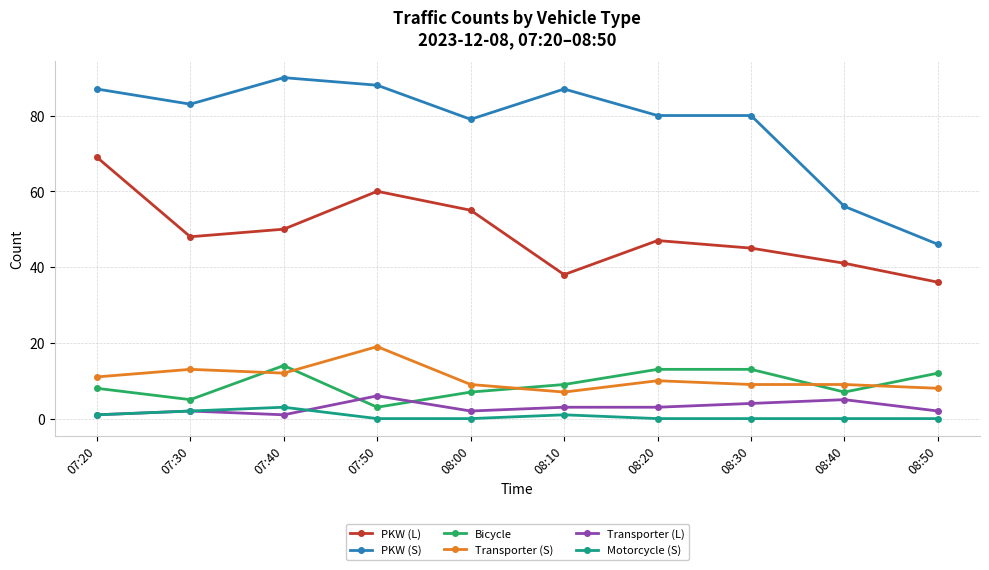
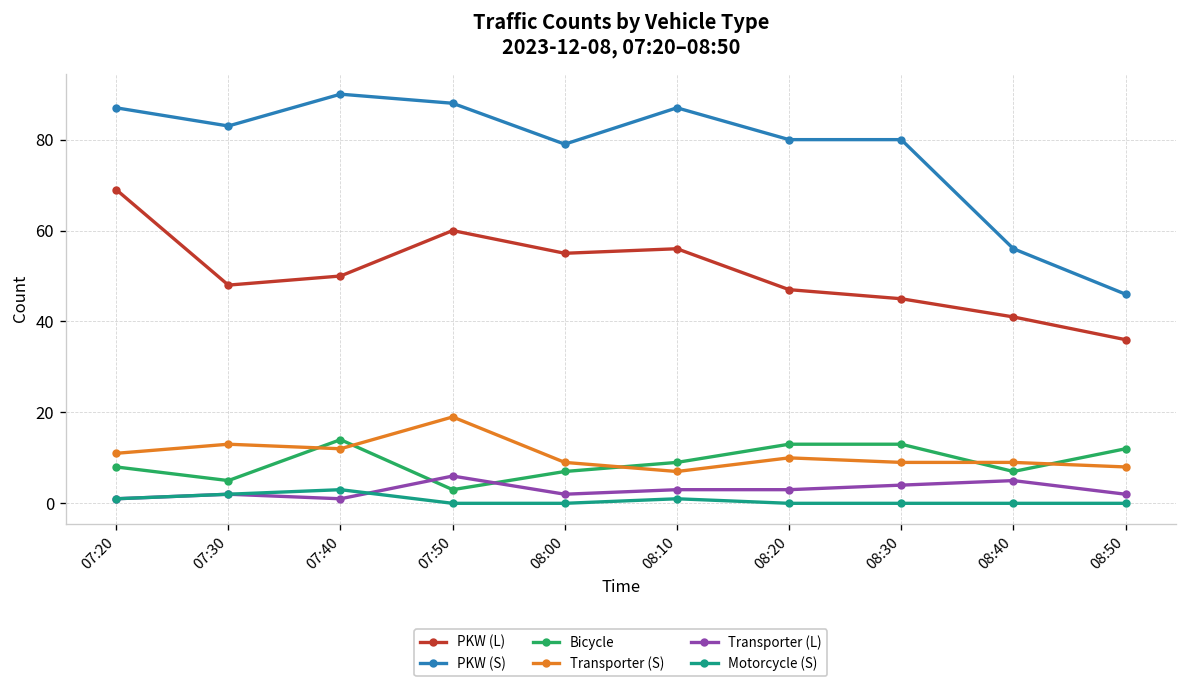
  {
    "PKW (L)": {
      "07:20": 69,
      "07:30": 48,
      "07:40": 50,
      "07:50": 60,
      "08:00": 55,
-     "08:10": 38,
+     "08:10": 56,
      "08:20": 47,
      "08:30": 45,
      "08:40": 41,
      "08:50": 36
    },
    "PKW (S)": {
      "07:20": 87,
      "07:30": 83,
      "07:40": 90,
      "07:50": 88,
      "08:00": 79,
      "08:10": 87,
      "08:20": 80,
      "08:30": 80,
      "08:40": 56,
      "08:50": 46
    },
    "Transporter (S)": {
      "07:20": 11,
      "07:30": 13,
      "07:40": 12,
      "07:50": 19,
      "08:00": 9,
      "08:10": 7,
      "08:20": 10,
      "08:30": 9,
      "08:40": 9,
      "08:50": 8
    },
    "Transporter (L)": {
      "07:40": 1,
      "07:50": 6,
      "08:00": 2,
      "08:10": 3,
      "08:20": 3,
      "08:30": 4,
      "08:40": 5,
      "08:50": 2
    }
  }
